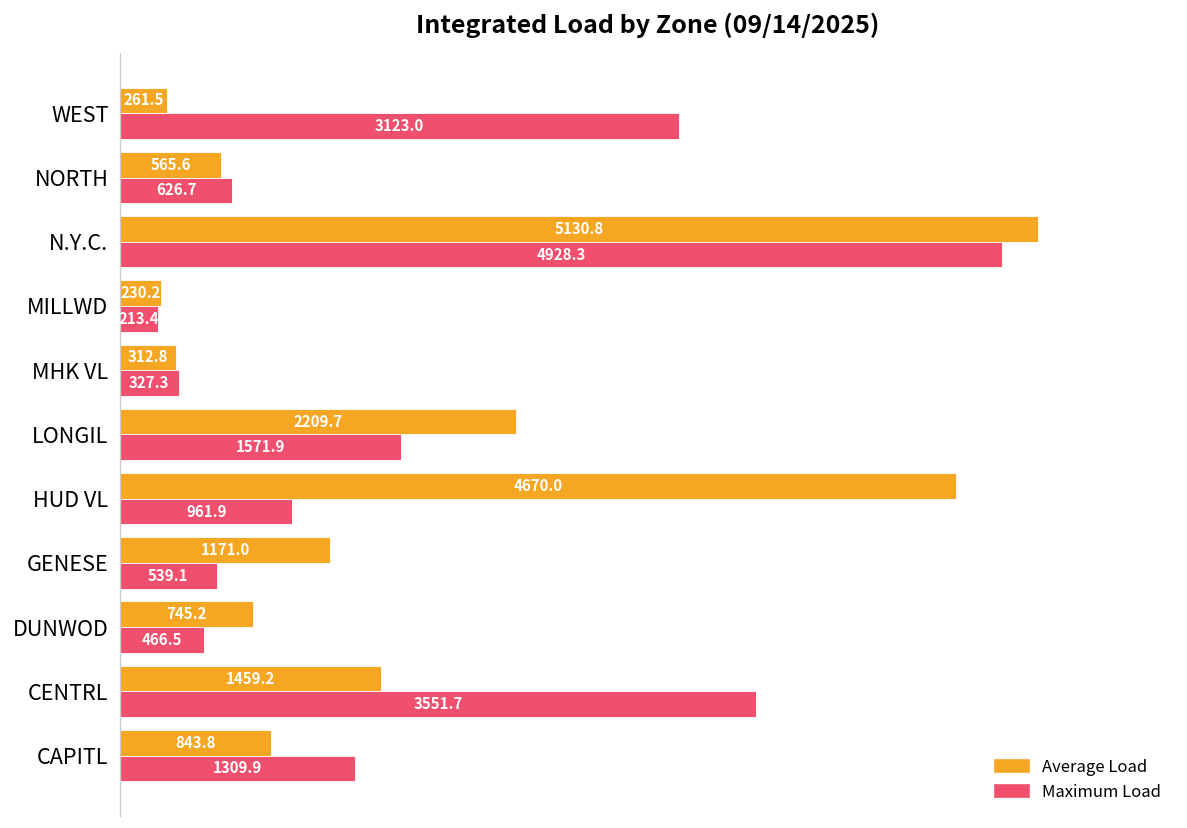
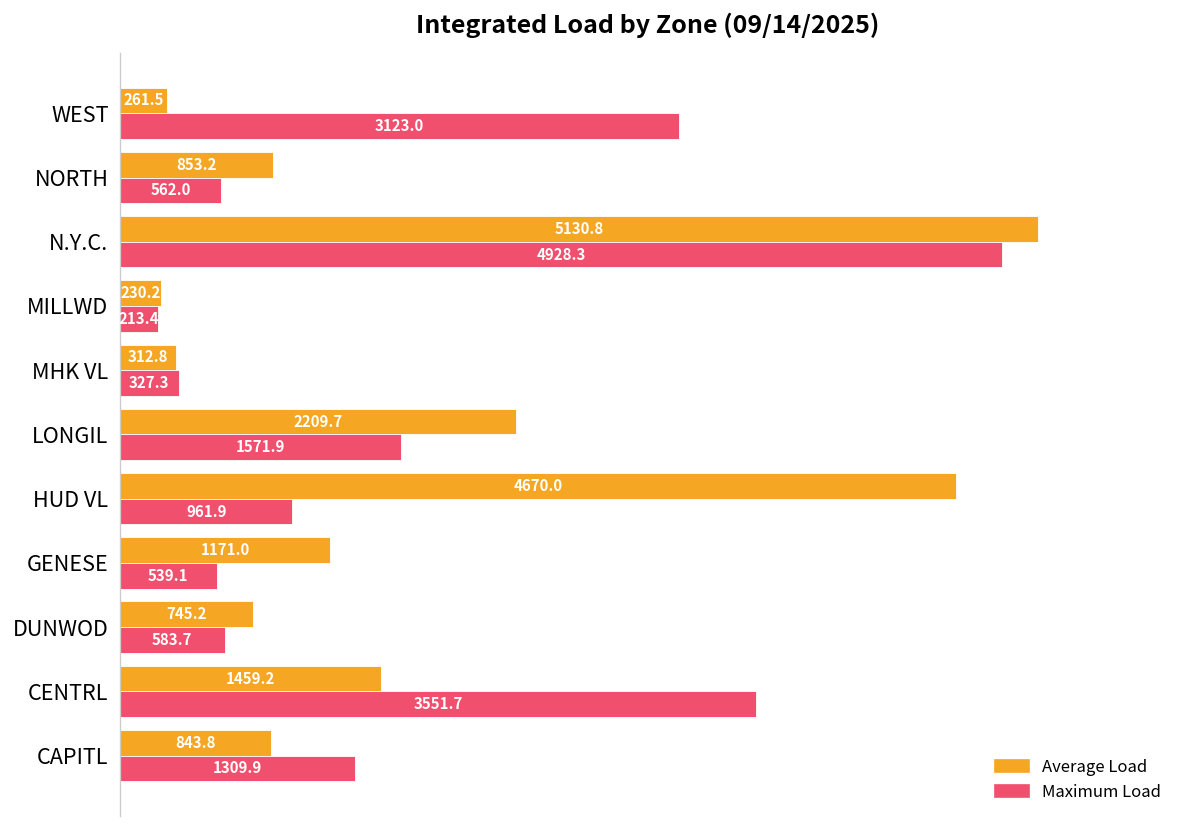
  {
    "Average Load": {
-     "NORTH": 565.6
+     "NORTH": 853.2
    },
    "Maximum Load": {
-     "NORTH": 626.7,
-     "DUNWOD": 466.5
+     "NORTH": 562.0,
+     "DUNWOD": 583.7
    }
  }
